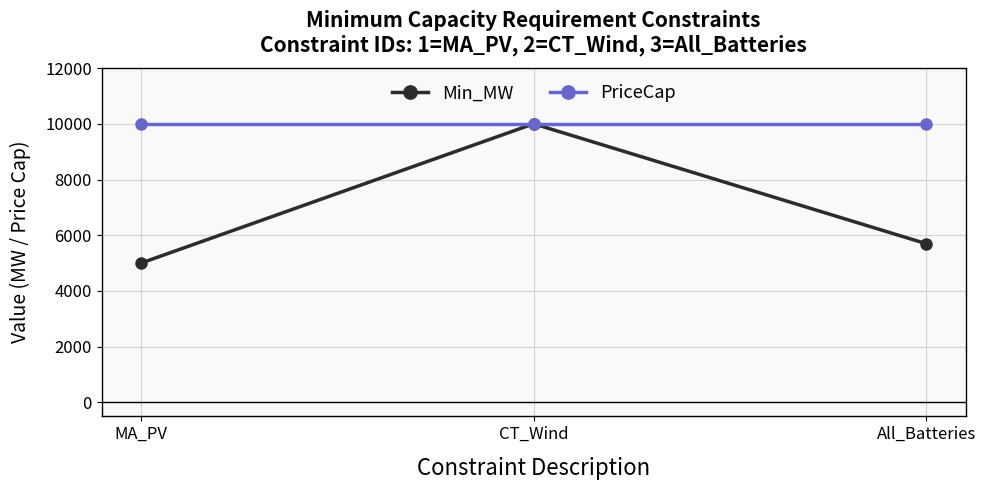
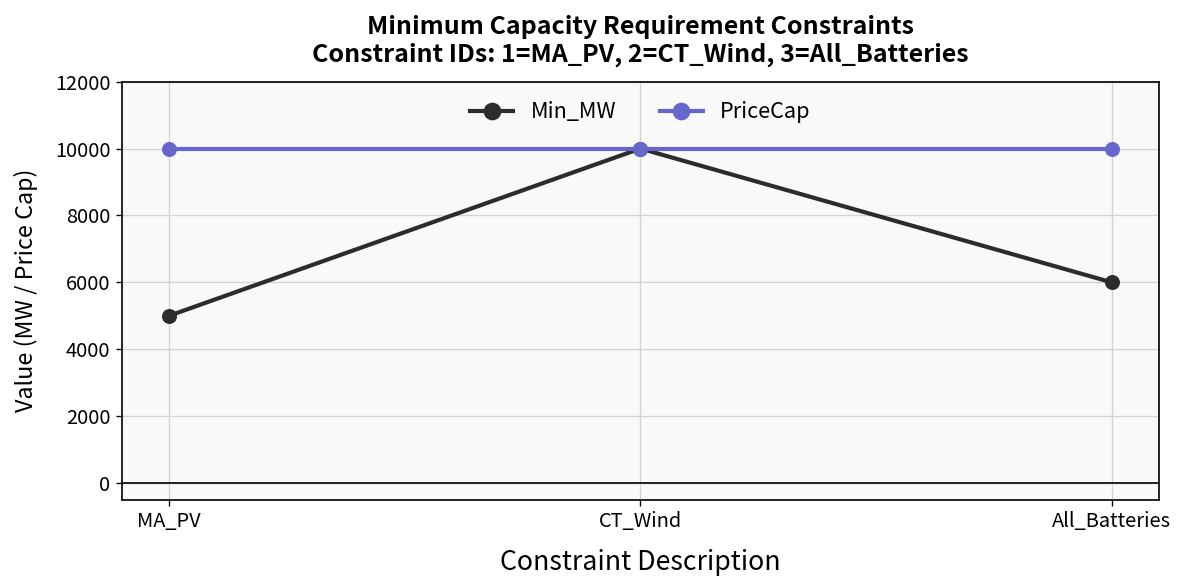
  {
    "Min_MW": {
      "MA_PV": 5000,
-     "All_Batteries": 5700
+     "All_Batteries": 6000
    },
    "PriceCap": {
      "MA_PV": 10000,
      "All_Batteries": 10000
    }
  }
